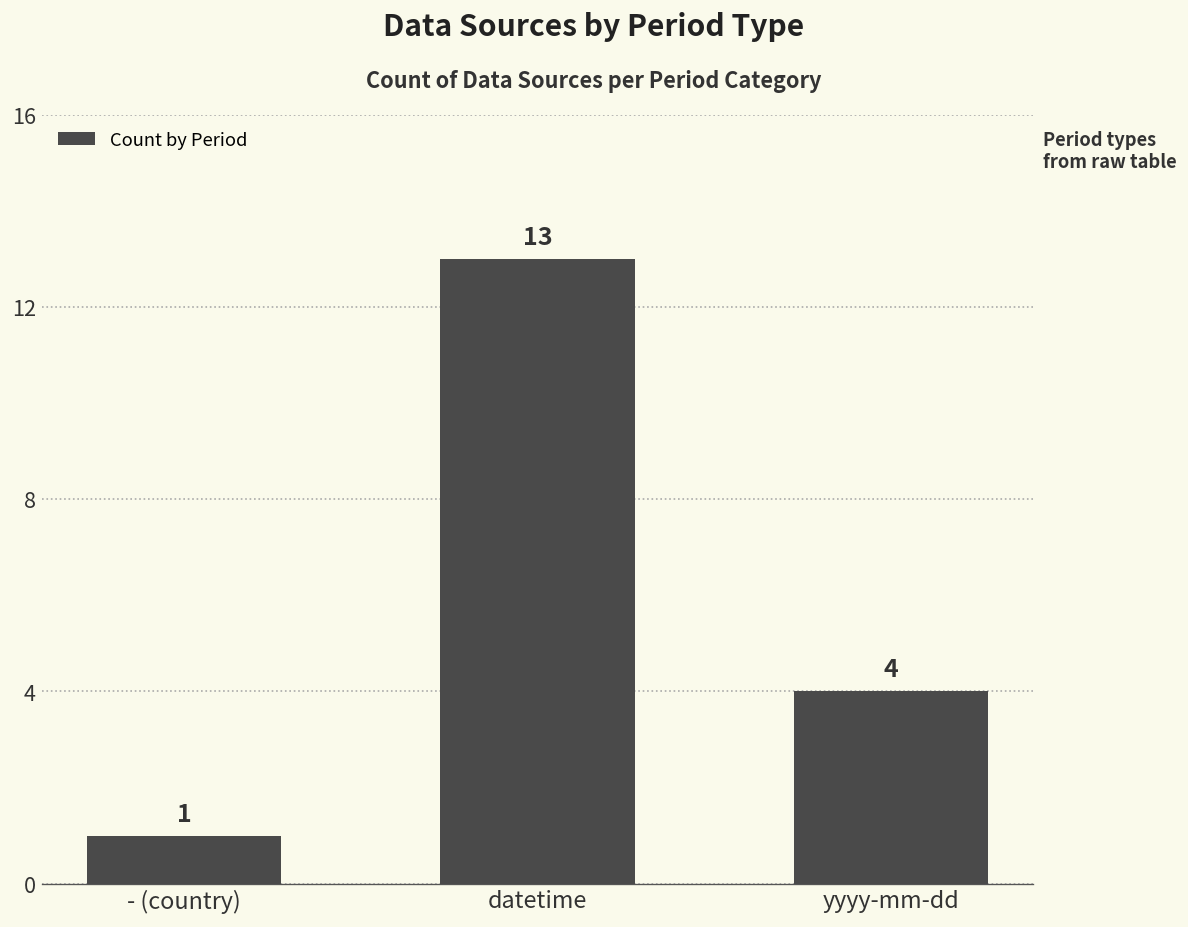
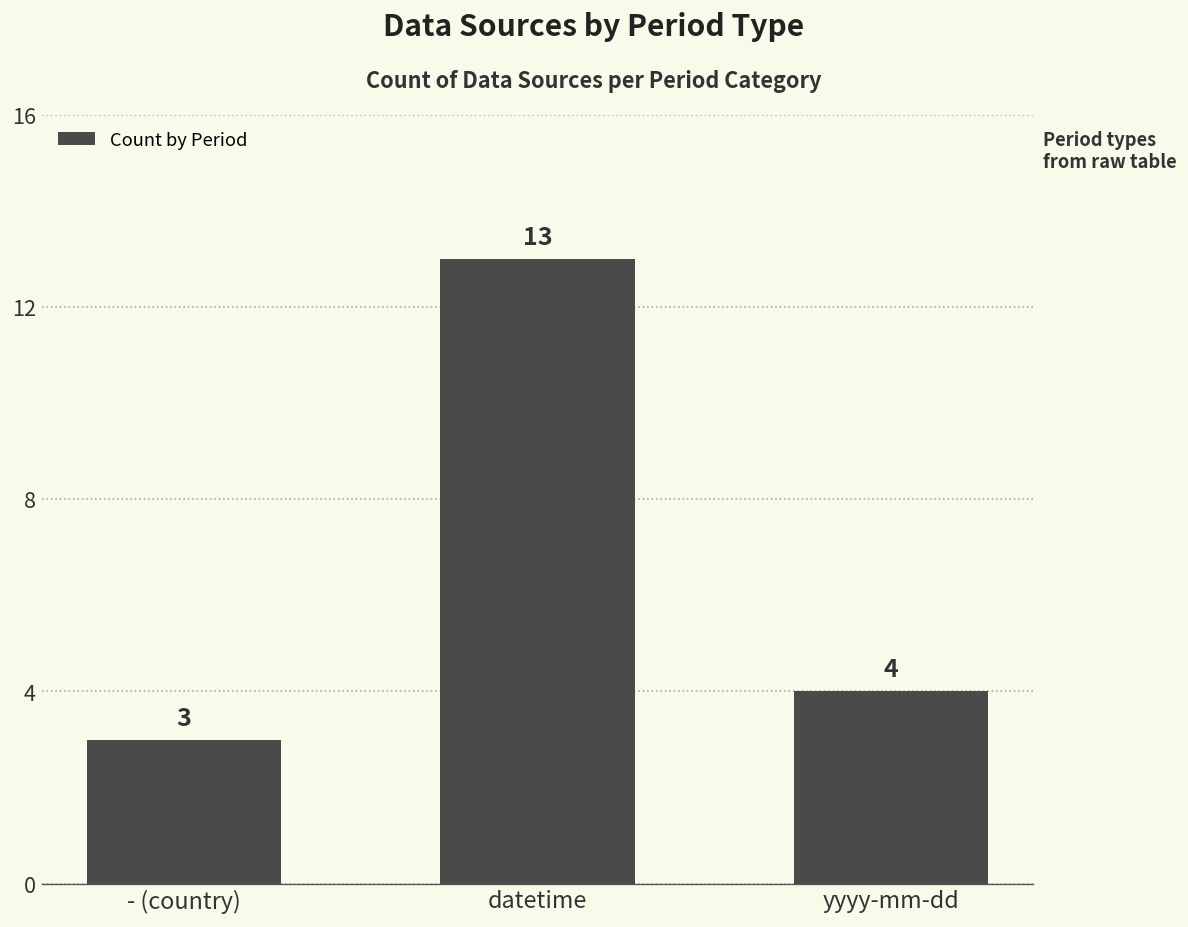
  {
-   "- (country)": 1,
+   "- (country)": 3,
    "datetime": 13,
    "yyyy-mm-dd": 4
  }
